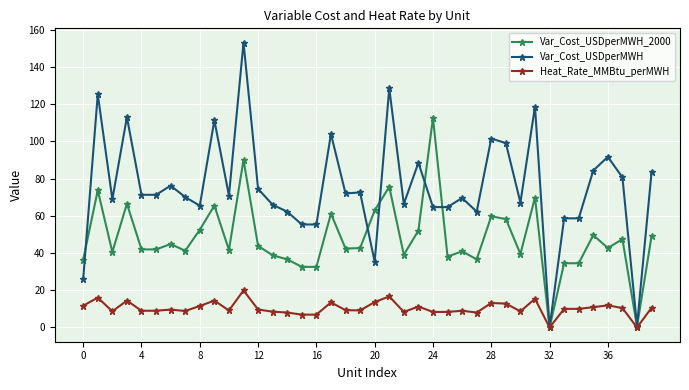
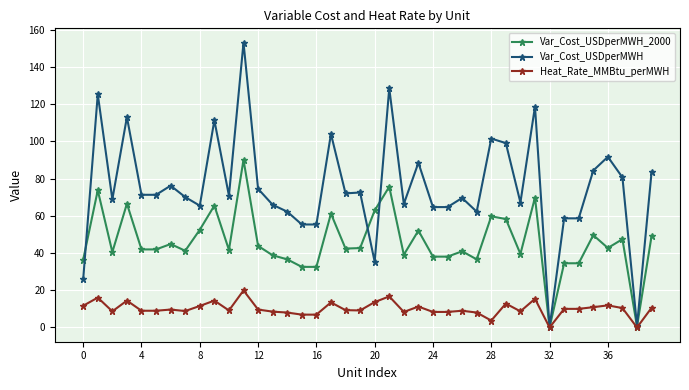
  {
    "Var_Cost_USDperMWH_2000": {
      "0": 37,
      "4": 42,
      "8": 53,
      "12": 44,
      "16": 33,
      "20": 63,
-     "24": 113,
+     "24": 38,
      "28": 60,
      "36": 43
    },
    "Var_Cost_USDperMWH": {
      "0": 26,
      "4": 71,
      "8": 65,
      "12": 75,
      "16": 55,
      "20": 35,
      "24": 65,
      "28": 102,
      "36": 92
    },
    "Heat_Rate_MMBtu_perMWH": {
      "0": 12,
      "4": 9,
      "8": 12,
      "12": 10,
      "16": 7,
      "20": 14,
      "24": 8,
-     "28": 13,
+     "28": 4,
      "36": 12
    }
  }
